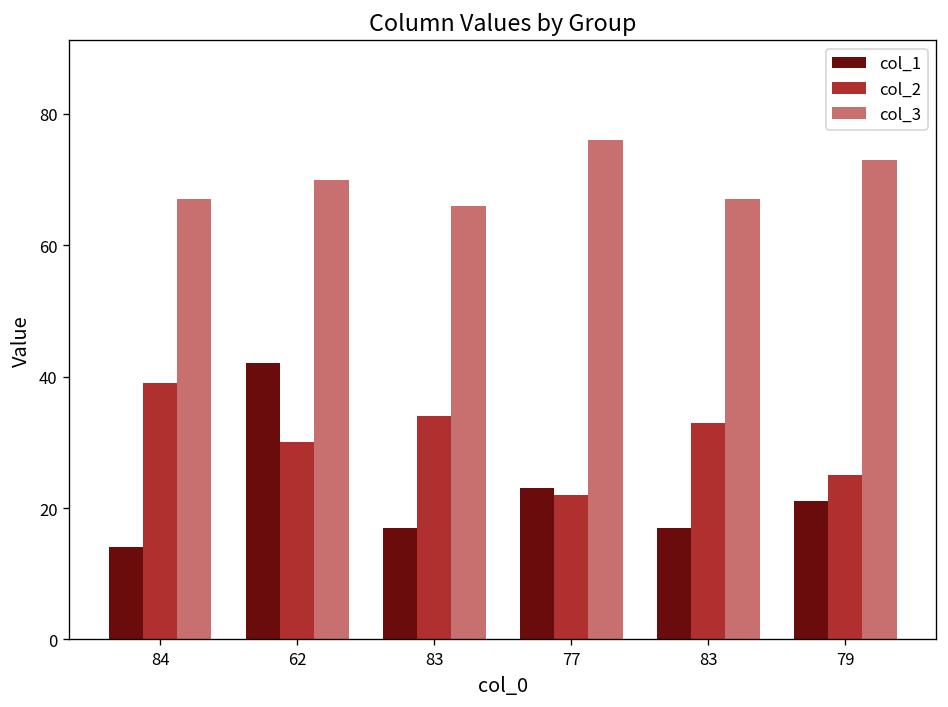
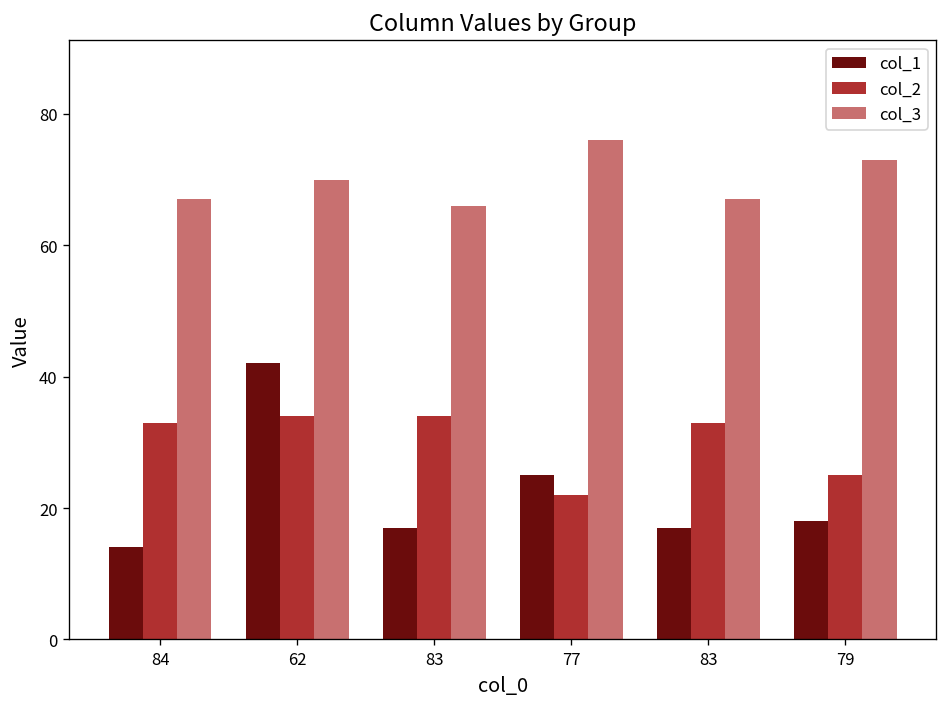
  {
    "col_1": {
      "84": 14,
      "62": 42,
-     "77": 23,
-     "79": 21
+     "77": 25,
+     "79": 18
    },
    "col_2": {
-     "84": 39,
-     "62": 30,
+     "84": 33,
+     "62": 34,
      "77": 22,
      "79": 25
    },
    "col_3": {
      "84": 67,
      "62": 70,
      "77": 76,
      "79": 73
    }
  }
